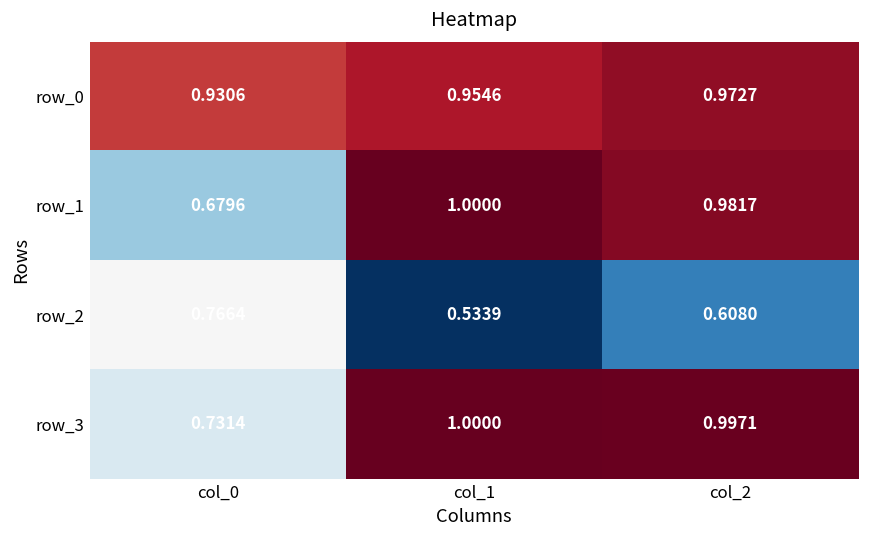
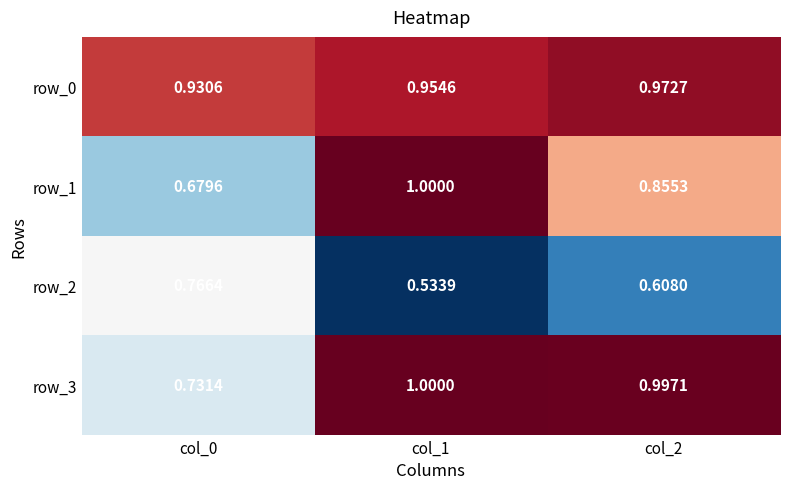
  {
    "row_0": {
      "col_0": 0.9306,
      "col_1": 0.9546,
      "col_2": 0.9727
    },
    "row_1": {
      "col_0": 0.6796,
      "col_1": 1.0000,
-     "col_2": 0.9817
+     "col_2": 0.8553
    },
    "row_2": {
      "col_1": 0.5339,
      "col_2": 0.6080
    },
    "row_3": {
      "col_1": 1.0000,
      "col_2": 0.9971
    }
  }
